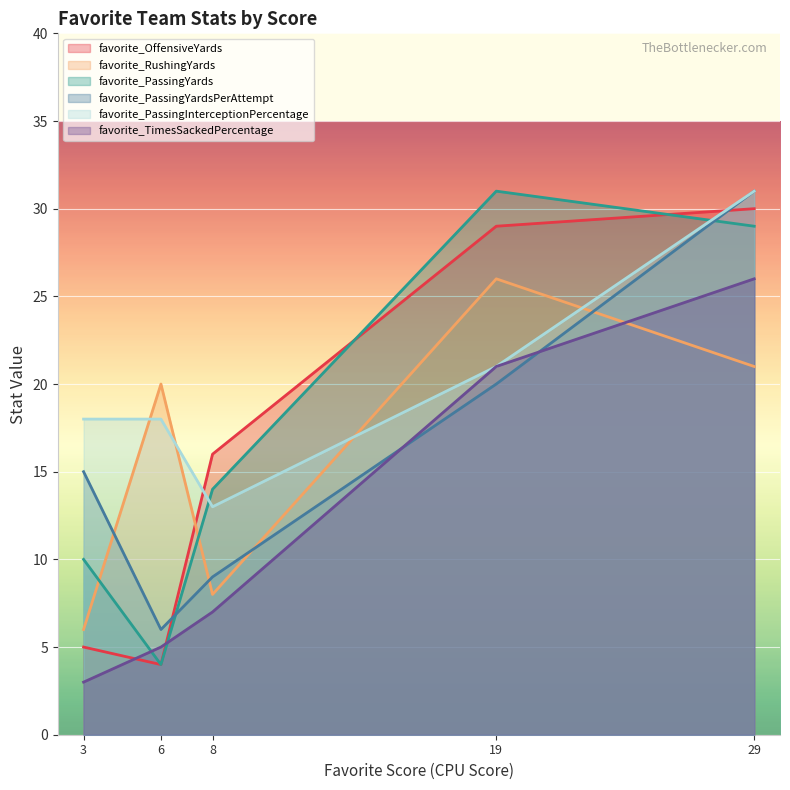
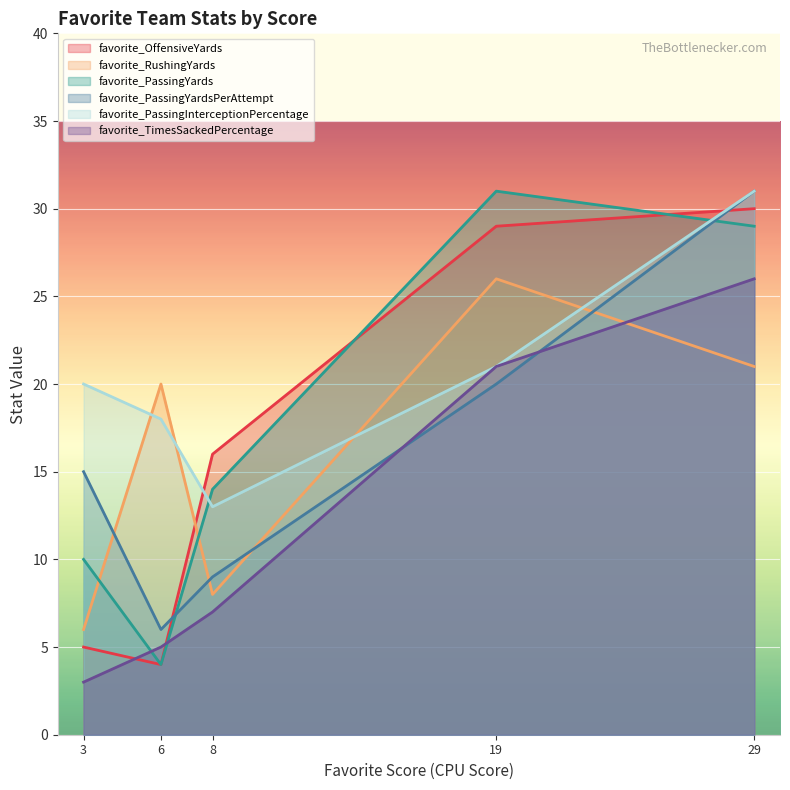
  {
    "favorite_PassingInterceptionPercentage": {
-     "3": 18,
+     "3": 20,
      "6": 18,
      "8": 13
    }
  }
